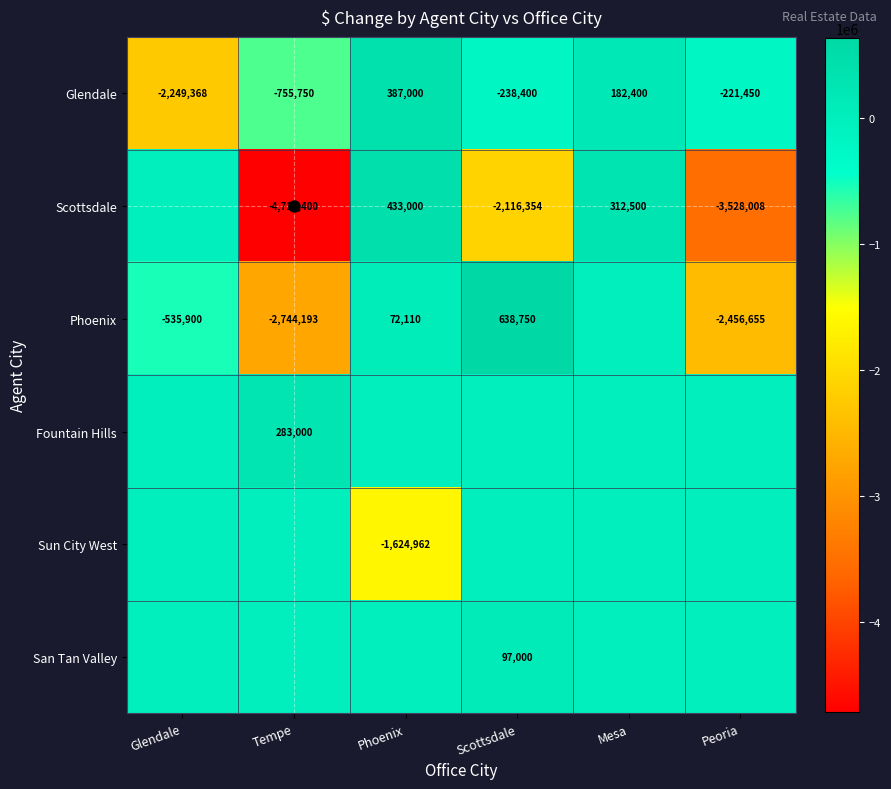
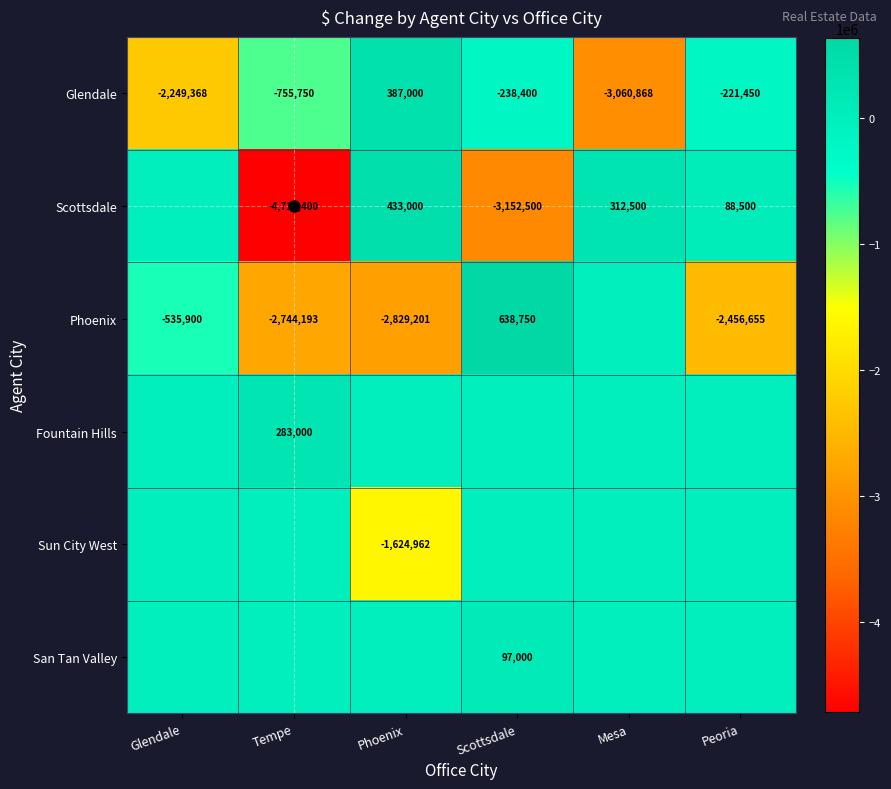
  {
    "Glendale": {
      "Glendale": "-2,249,368",
      "Tempe": "-755,750",
      "Phoenix": "387,000",
      "Scottsdale": "-238,400",
-     "Mesa": "182,400",
+     "Mesa": "-3,060,868",
      "Peoria": "-221,450"
    },
    "Scottsdale": {
      "Phoenix": "433,000",
-     "Scottsdale": "-2,116,354",
+     "Scottsdale": "-3,152,500",
      "Mesa": "312,500",
-     "Peoria": "-3,528,008"
+     "Peoria": "88,500"
    },
    "Phoenix": {
      "Glendale": "-535,900",
      "Tempe": "-2,744,193",
-     "Phoenix": "72,110",
+     "Phoenix": "-2,829,201",
      "Scottsdale": "638,750",
      "Peoria": "-2,456,655"
    },
    "Fountain Hills": {
      "Tempe": "283,000"
    },
    "Sun City West": {
      "Phoenix": "-1,624,962"
    },
    "San Tan Valley": {
      "Scottsdale": "97,000"
    }
  }
